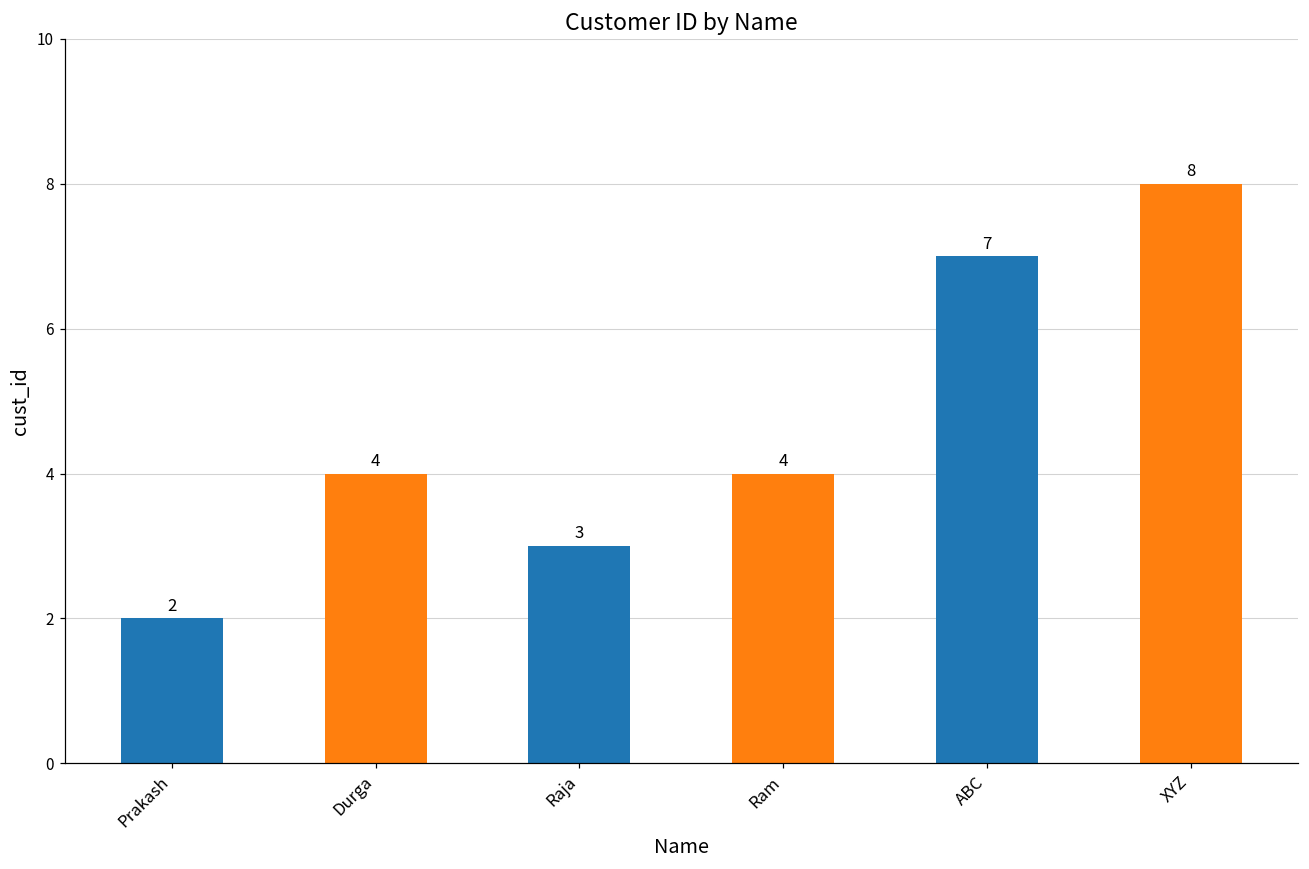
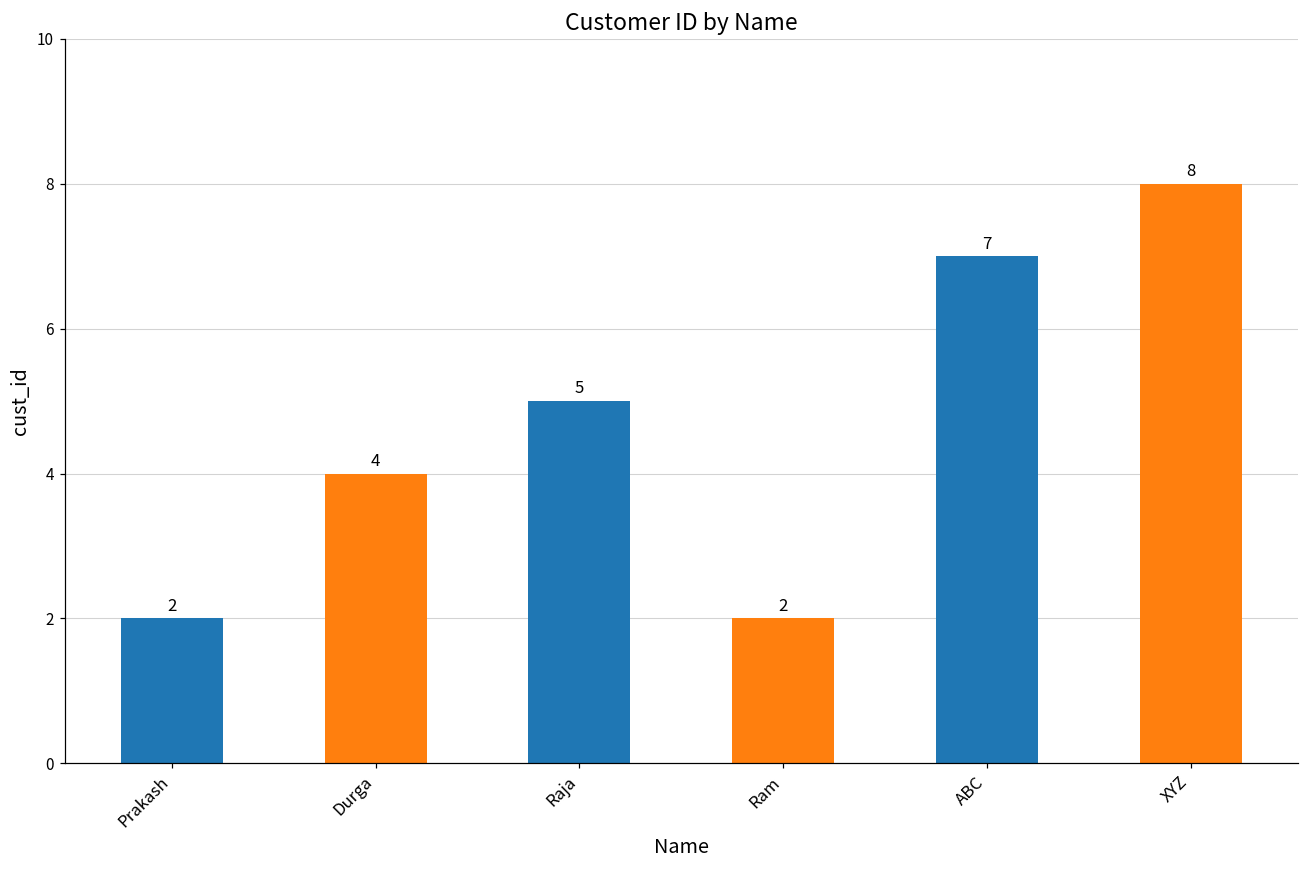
  {
    "Prakash": 2,
    "Durga": 4,
-   "Raja": 3,
-   "Ram": 4,
+   "Raja": 5,
+   "Ram": 2,
    "ABC": 7,
    "XYZ": 8
  }
